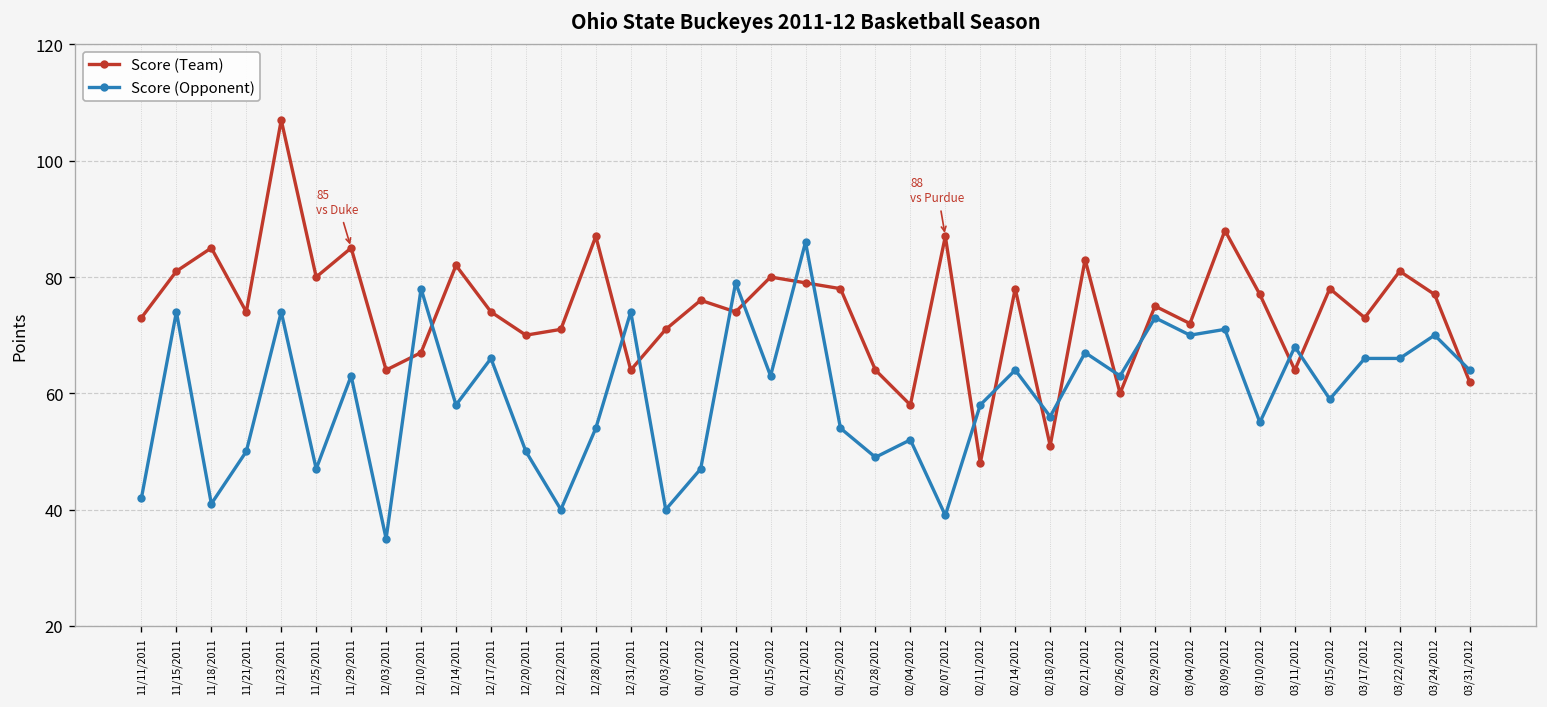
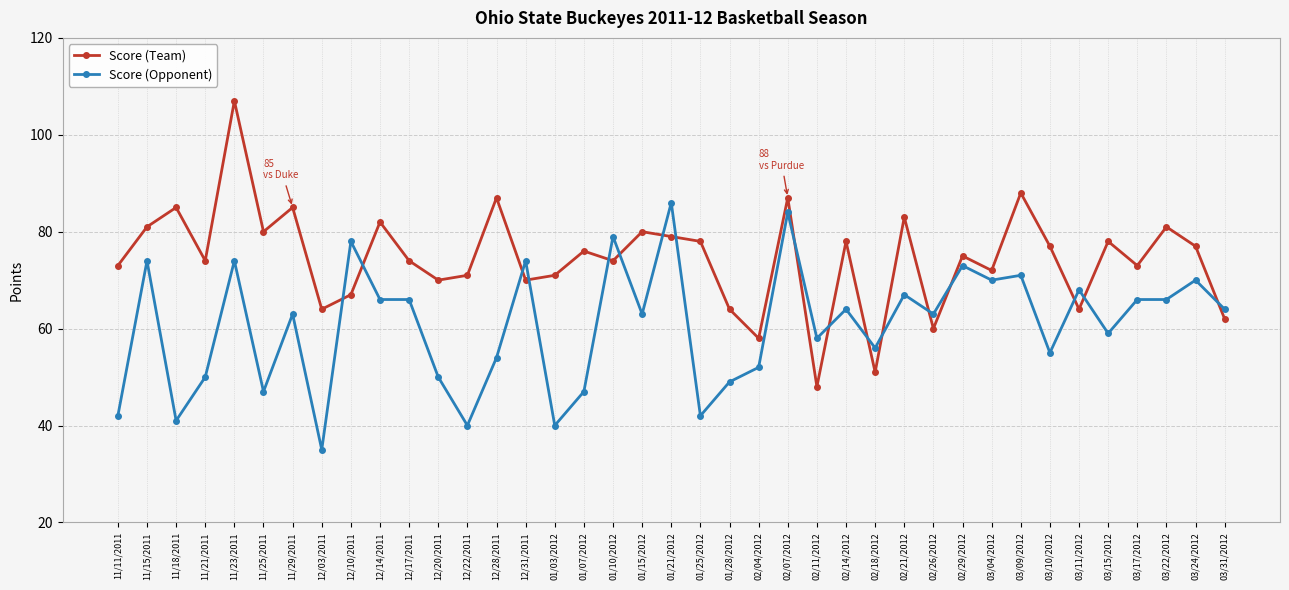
  {
    "Score (Team)": {
      "11/11/2011": 73,
      "11/15/2011": 81,
      "11/18/2011": 85,
      "11/21/2011": 74,
      "11/23/2011": 107,
      "11/25/2011": 80,
      "12/03/2011": 64,
      "12/10/2011": 67,
      "12/14/2011": 82,
      "12/17/2011": 74,
      "12/20/2011": 70,
      "12/22/2011": 71,
      "12/28/2011": 87,
-     "12/31/2011": 64,
+     "12/31/2011": 70,
      "01/03/2012": 71,
      "01/07/2012": 76,
      "01/10/2012": 74,
      "01/15/2012": 80,
      "01/21/2012": 79,
      "01/25/2012": 78,
      "01/28/2012": 64,
      "02/04/2012": 58,
      "02/11/2012": 48,
      "02/14/2012": 78,
      "02/18/2012": 51,
      "02/21/2012": 83,
      "02/26/2012": 60,
      "02/29/2012": 75,
      "03/04/2012": 72,
      "03/09/2012": 88,
      "03/10/2012": 77,
      "03/11/2012": 64,
      "03/15/2012": 78,
      "03/17/2012": 73,
      "03/22/2012": 81,
      "03/24/2012": 77,
      "03/31/2012": 62
    },
    "Score (Opponent)": {
      "11/11/2011": 42,
      "11/15/2011": 74,
      "11/18/2011": 41,
      "11/21/2011": 50,
      "11/23/2011": 74,
      "11/25/2011": 47,
      "11/29/2011": 63,
      "12/03/2011": 35,
      "12/10/2011": 78,
-     "12/14/2011": 58,
+     "12/14/2011": 66,
      "12/17/2011": 66,
      "12/20/2011": 50,
      "12/22/2011": 40,
      "12/28/2011": 54,
      "12/31/2011": 74,
      "01/03/2012": 40,
      "01/07/2012": 47,
      "01/10/2012": 79,
      "01/15/2012": 63,
      "01/21/2012": 86,
-     "01/25/2012": 54,
+     "01/25/2012": 42,
      "01/28/2012": 49,
      "02/04/2012": 52,
-     "02/07/2012": 39,
+     "02/07/2012": 84,
      "02/11/2012": 58,
      "02/14/2012": 64,
      "02/18/2012": 56,
      "02/21/2012": 67,
      "02/26/2012": 63,
      "02/29/2012": 73,
      "03/04/2012": 70,
      "03/09/2012": 71,
      "03/10/2012": 55,
      "03/11/2012": 68,
      "03/15/2012": 59,
      "03/17/2012": 66,
      "03/22/2012": 66,
      "03/24/2012": 70,
      "03/31/2012": 64
    }
  }
